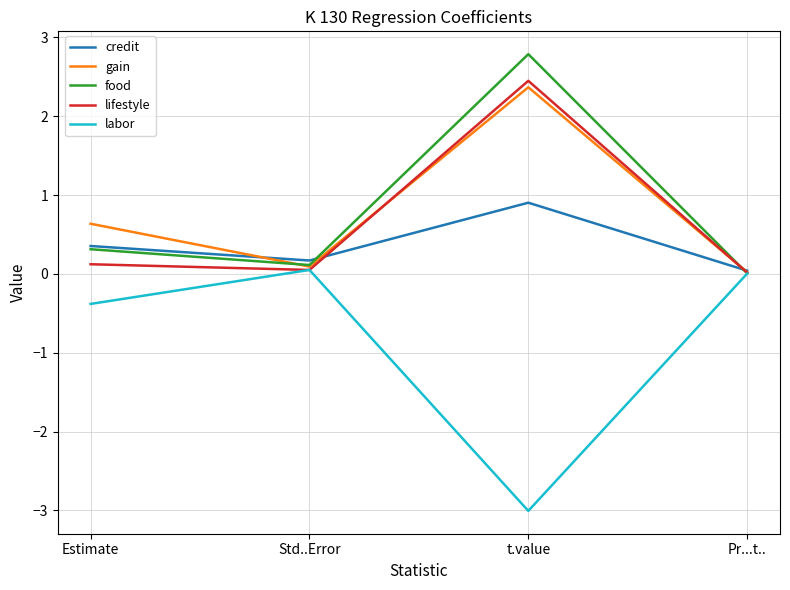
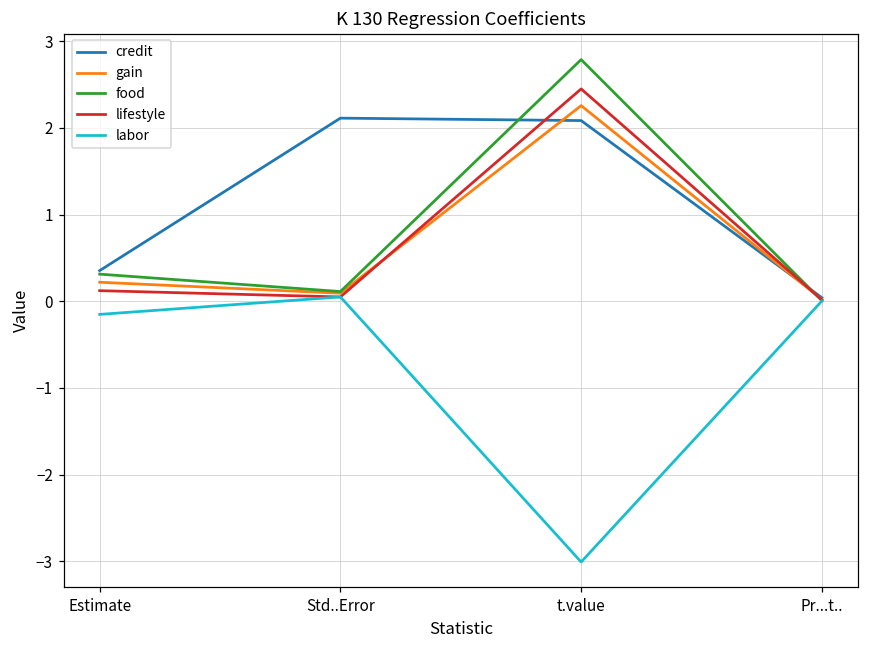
  {
    "credit": {
      "Estimate": 0.4,
-     "Std..Error": 0.2,
-     "t.value": 0.9
+     "Std..Error": 2.1,
+     "t.value": 2.1
    },
    "gain": {
-     "Estimate": 0.6,
-     "t.value": 2.4
+     "Estimate": 0.2,
+     "t.value": 2.3
    },
    "food": {
      "Estimate": 0.3,
      "t.value": 2.8
    },
    "lifestyle": {
      "Estimate": 0.1,
      "t.value": 2.4
    },
    "labor": {
-     "Estimate": -0.4,
+     "Estimate": -0.2,
      "t.value": -3.0
    }
  }
